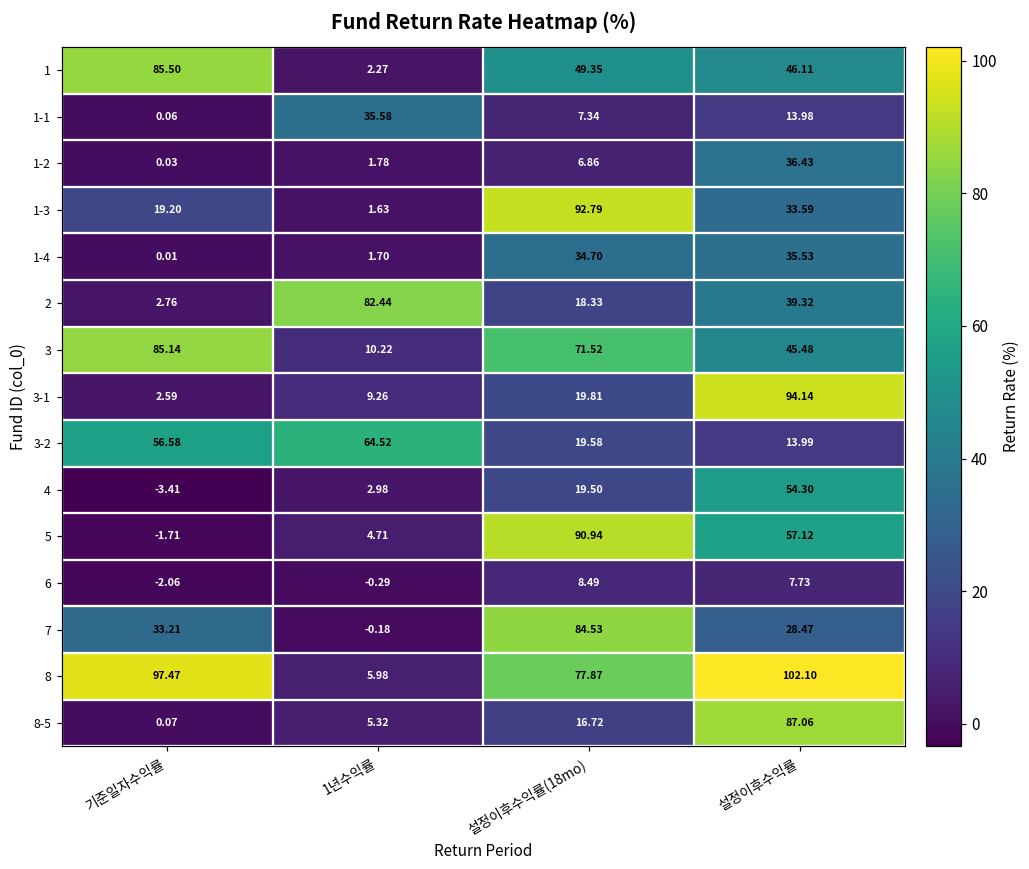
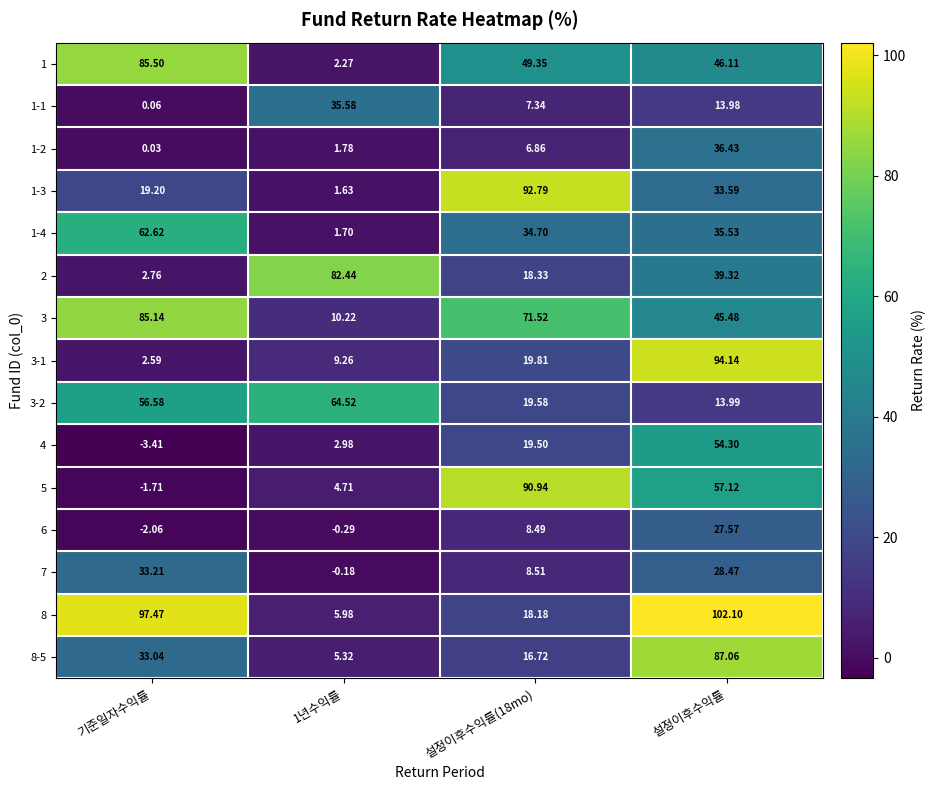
  {
    "1": {
      "기준일자수익률": 85.50,
      "1년수익률": 2.27,
      "설정이후수익률(18mo)": 49.35,
      "설정이후수익률": 46.11
    },
    "1-1": {
      "기준일자수익률": 0.06,
      "1년수익률": 35.58,
      "설정이후수익률(18mo)": 7.34,
      "설정이후수익률": 13.98
    },
    "1-2": {
      "기준일자수익률": 0.03,
      "1년수익률": 1.78,
      "설정이후수익률(18mo)": 6.86,
      "설정이후수익률": 36.43
    },
    "1-3": {
      "기준일자수익률": 19.20,
      "1년수익률": 1.63,
      "설정이후수익률(18mo)": 92.79,
      "설정이후수익률": 33.59
    },
    "1-4": {
-     "기준일자수익률": 0.01,
+     "기준일자수익률": 62.62,
      "1년수익률": 1.70,
      "설정이후수익률(18mo)": 34.70,
      "설정이후수익률": 35.53
    },
    "2": {
      "기준일자수익률": 2.76,
      "1년수익률": 82.44,
      "설정이후수익률(18mo)": 18.33,
      "설정이후수익률": 39.32
    },
    "3": {
      "기준일자수익률": 85.14,
      "1년수익률": 10.22,
      "설정이후수익률(18mo)": 71.52,
      "설정이후수익률": 45.48
    },
    "3-1": {
      "기준일자수익률": 2.59,
      "1년수익률": 9.26,
      "설정이후수익률(18mo)": 19.81,
      "설정이후수익률": 94.14
    },
    "3-2": {
      "기준일자수익률": 56.58,
      "1년수익률": 64.52,
      "설정이후수익률(18mo)": 19.58,
      "설정이후수익률": 13.99
    },
    "4": {
      "기준일자수익률": -3.41,
      "1년수익률": 2.98,
      "설정이후수익률(18mo)": 19.50,
      "설정이후수익률": 54.30
    },
    "5": {
      "기준일자수익률": -1.71,
      "1년수익률": 4.71,
      "설정이후수익률(18mo)": 90.94,
      "설정이후수익률": 57.12
    },
    "6": {
      "기준일자수익률": -2.06,
      "1년수익률": -0.29,
      "설정이후수익률(18mo)": 8.49,
-     "설정이후수익률": 7.73
+     "설정이후수익률": 27.57
    },
    "7": {
      "기준일자수익률": 33.21,
      "1년수익률": -0.18,
-     "설정이후수익률(18mo)": 84.53,
+     "설정이후수익률(18mo)": 8.51,
      "설정이후수익률": 28.47
    },
    "8": {
      "기준일자수익률": 97.47,
      "1년수익률": 5.98,
-     "설정이후수익률(18mo)": 77.87,
+     "설정이후수익률(18mo)": 18.18,
      "설정이후수익률": 102.10
    },
    "8-5": {
-     "기준일자수익률": 0.07,
+     "기준일자수익률": 33.04,
      "1년수익률": 5.32,
      "설정이후수익률(18mo)": 16.72,
      "설정이후수익률": 87.06
    }
  }
